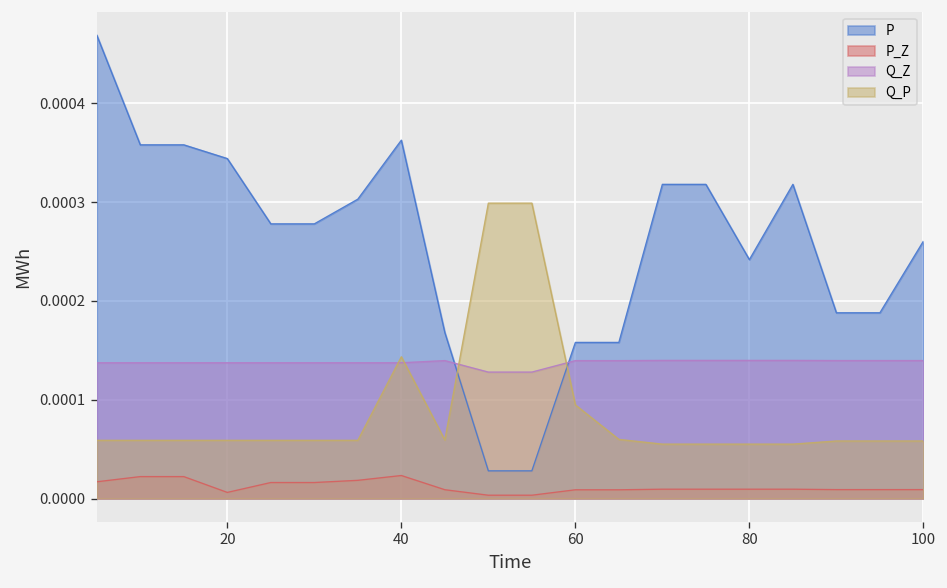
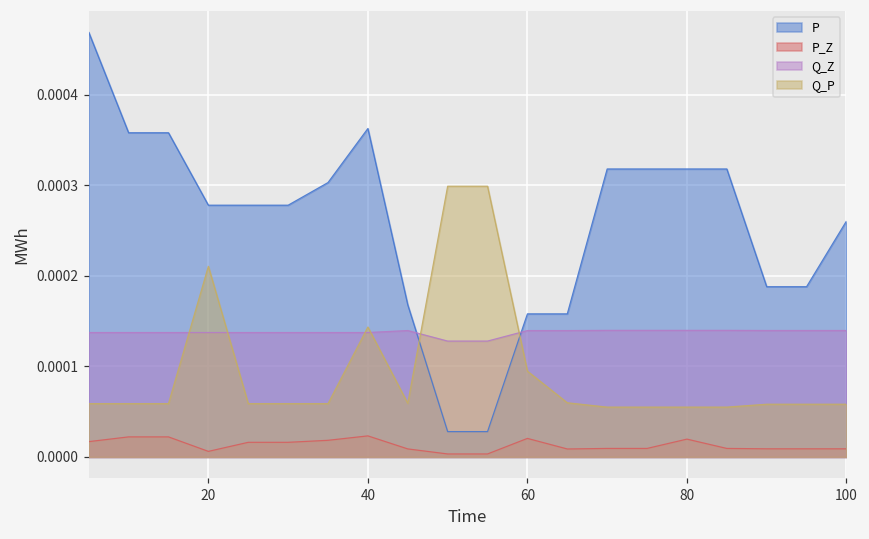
  {
    "P": {
-     "20": 0.00034,
+     "20": 0.00028,
      "40": 0.00036,
      "60": 0.00016,
-     "80": 0.00024,
+     "80": 0.00032,
      "100": 0.00026
    },
    "P_Z": {
      "20": 0.00001,
      "40": 0.00002,
-     "60": 0.00001,
-     "80": 0.00001,
+     "60": 0.00002,
+     "80": 0.00002,
      "100": 0.00001
    },
    "Q_Z": {
      "20": 0.00014,
      "40": 0.00014,
      "60": 0.00014,
      "80": 0.00014,
      "100": 0.00014
    },
    "Q_P": {
-     "20": 0.00006,
+     "20": 0.00021,
      "40": 0.00014,
      "60": 0.00009,
      "80": 0.00006,
      "100": 0.00006
    }
  }
